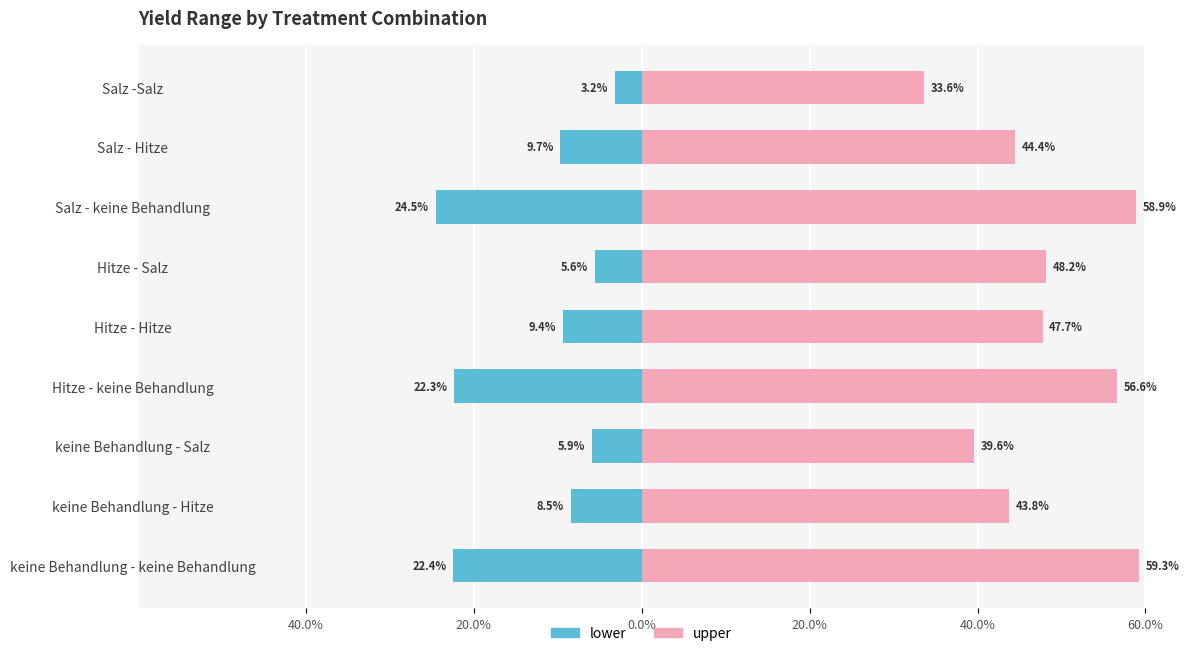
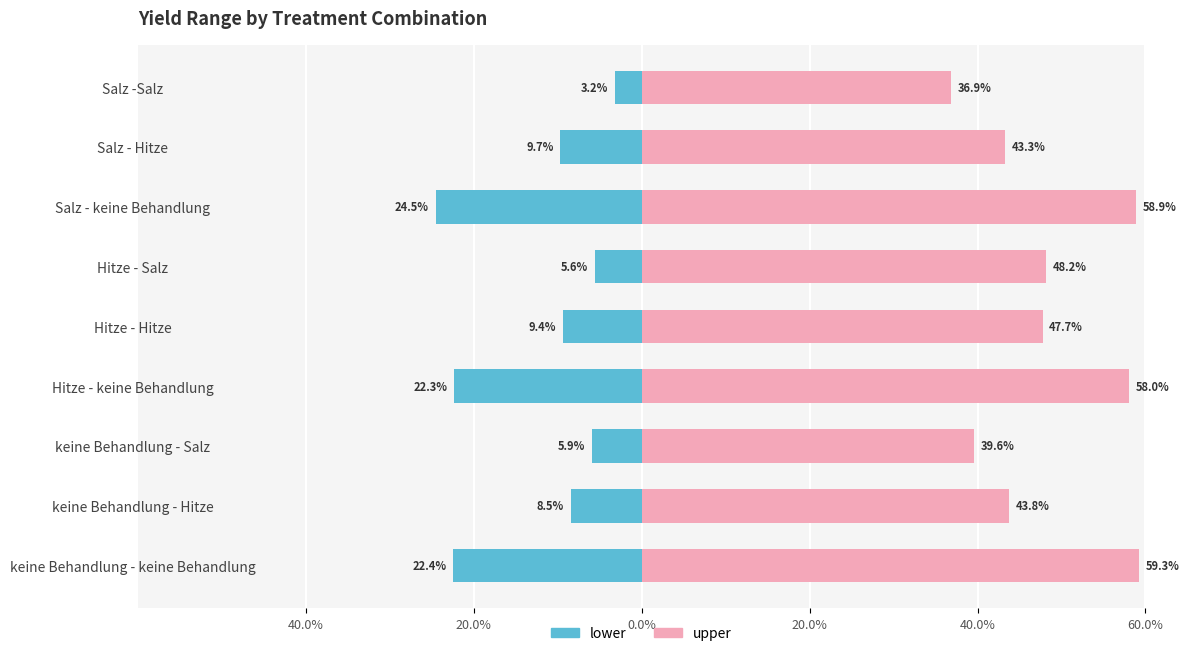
  {
    "upper": {
-     "Salz -Salz": "33.6%",
-     "Salz - Hitze": "44.4%",
+     "Salz -Salz": "36.9%",
+     "Salz - Hitze": "43.3%",
      "Salz - keine Behandlung": "58.9%",
      "Hitze - Salz": "48.2%",
      "Hitze - Hitze": "47.7%",
-     "Hitze - keine Behandlung": "56.6%",
+     "Hitze - keine Behandlung": "58.0%",
      "keine Behandlung - Salz": "39.6%",
      "keine Behandlung - Hitze": "43.8%",
      "keine Behandlung - keine Behandlung": "59.3%"
    }
  }
